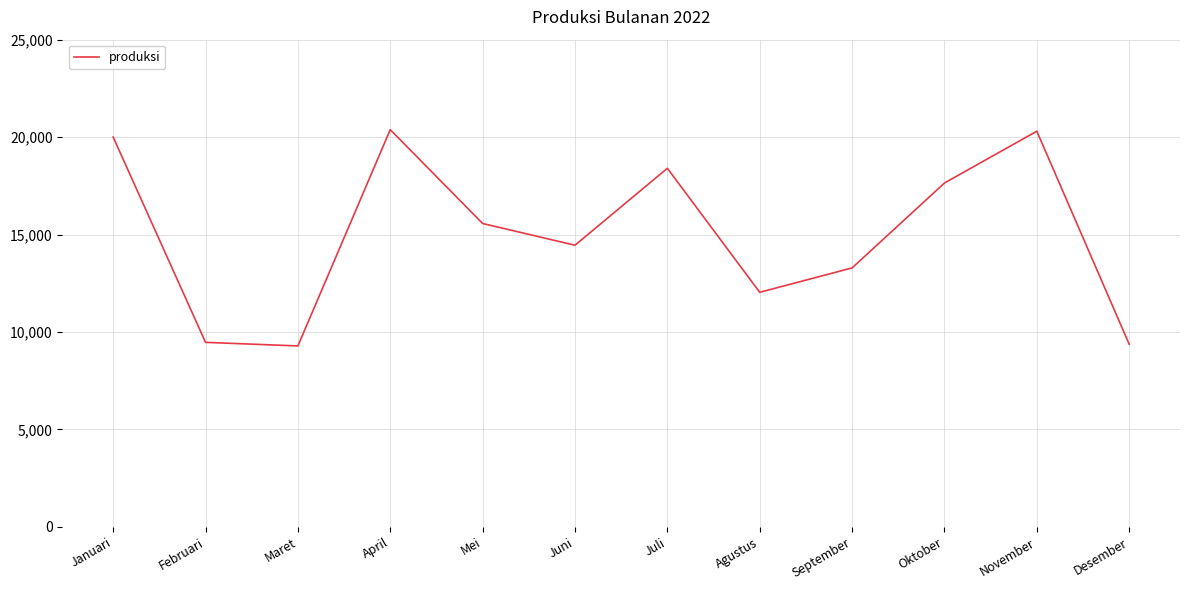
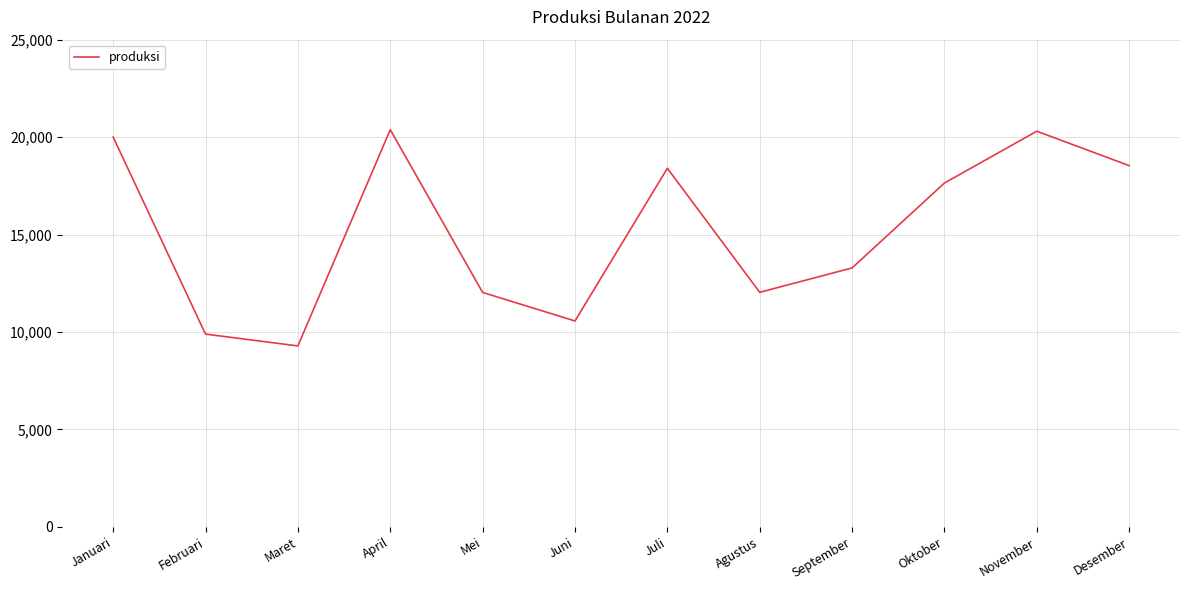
  {
    "Januari": "20,000",
-   "Februari": "9,500",
+   "Februari": "9,900",
    "Maret": "9,300",
    "April": "20,400",
-   "Mei": "15,600",
-   "Juni": "14,400",
+   "Mei": "12,000",
+   "Juni": "10,600",
    "Juli": "18,400",
    "Agustus": "12,000",
    "September": "13,300",
    "Oktober": "17,600",
    "November": "20,300",
-   "Desember": "9,400"
+   "Desember": "18,500"
  }
